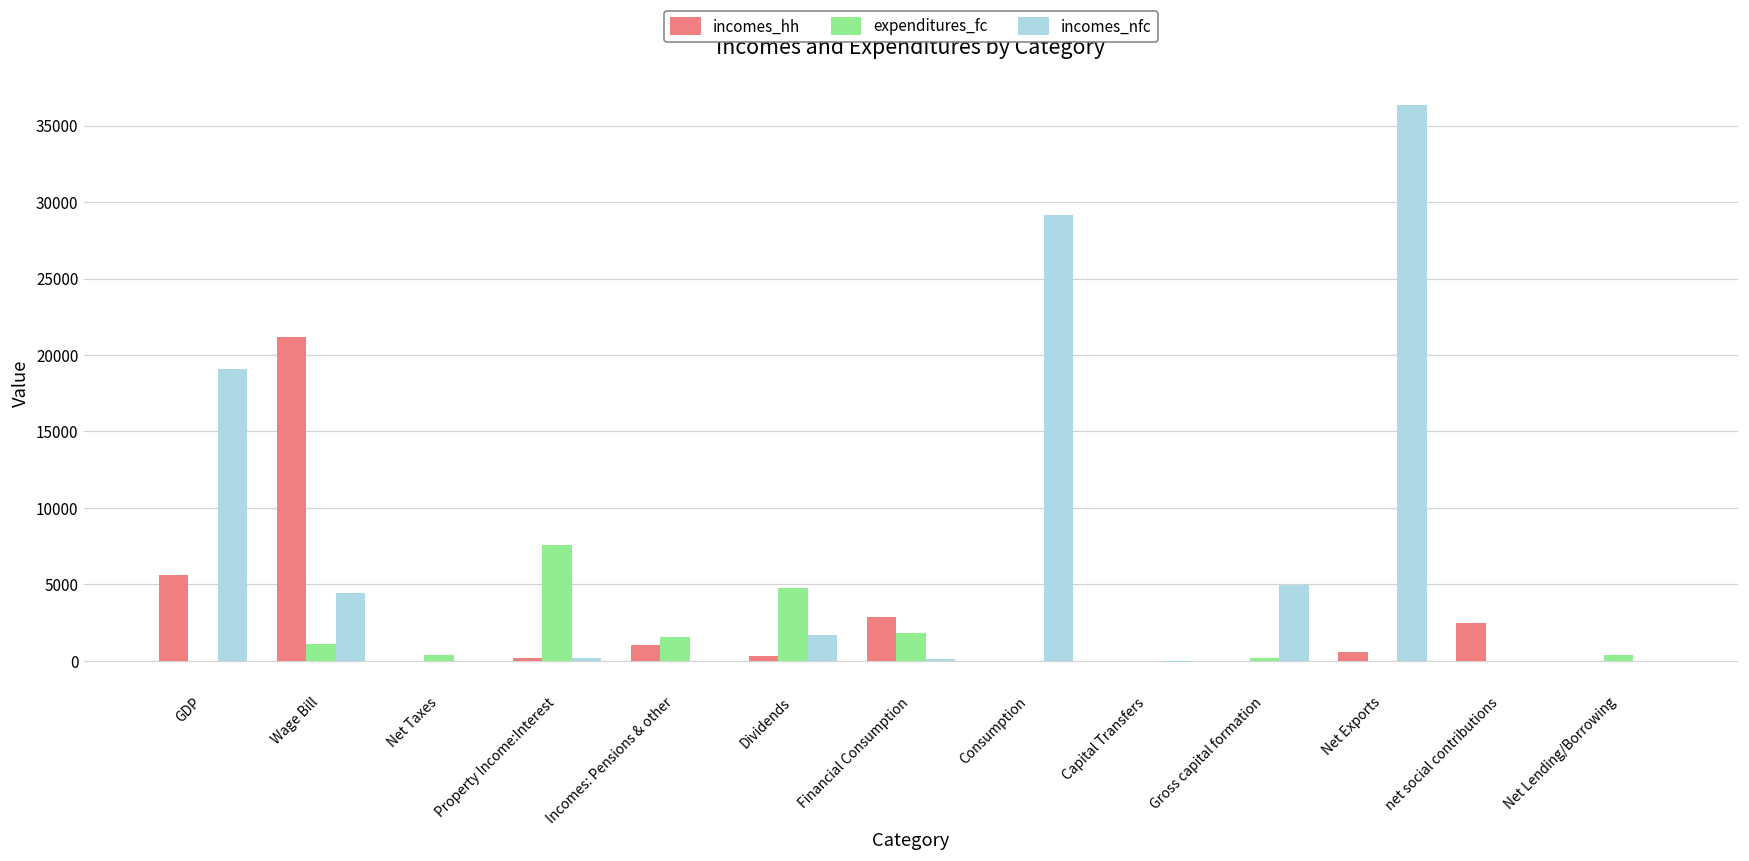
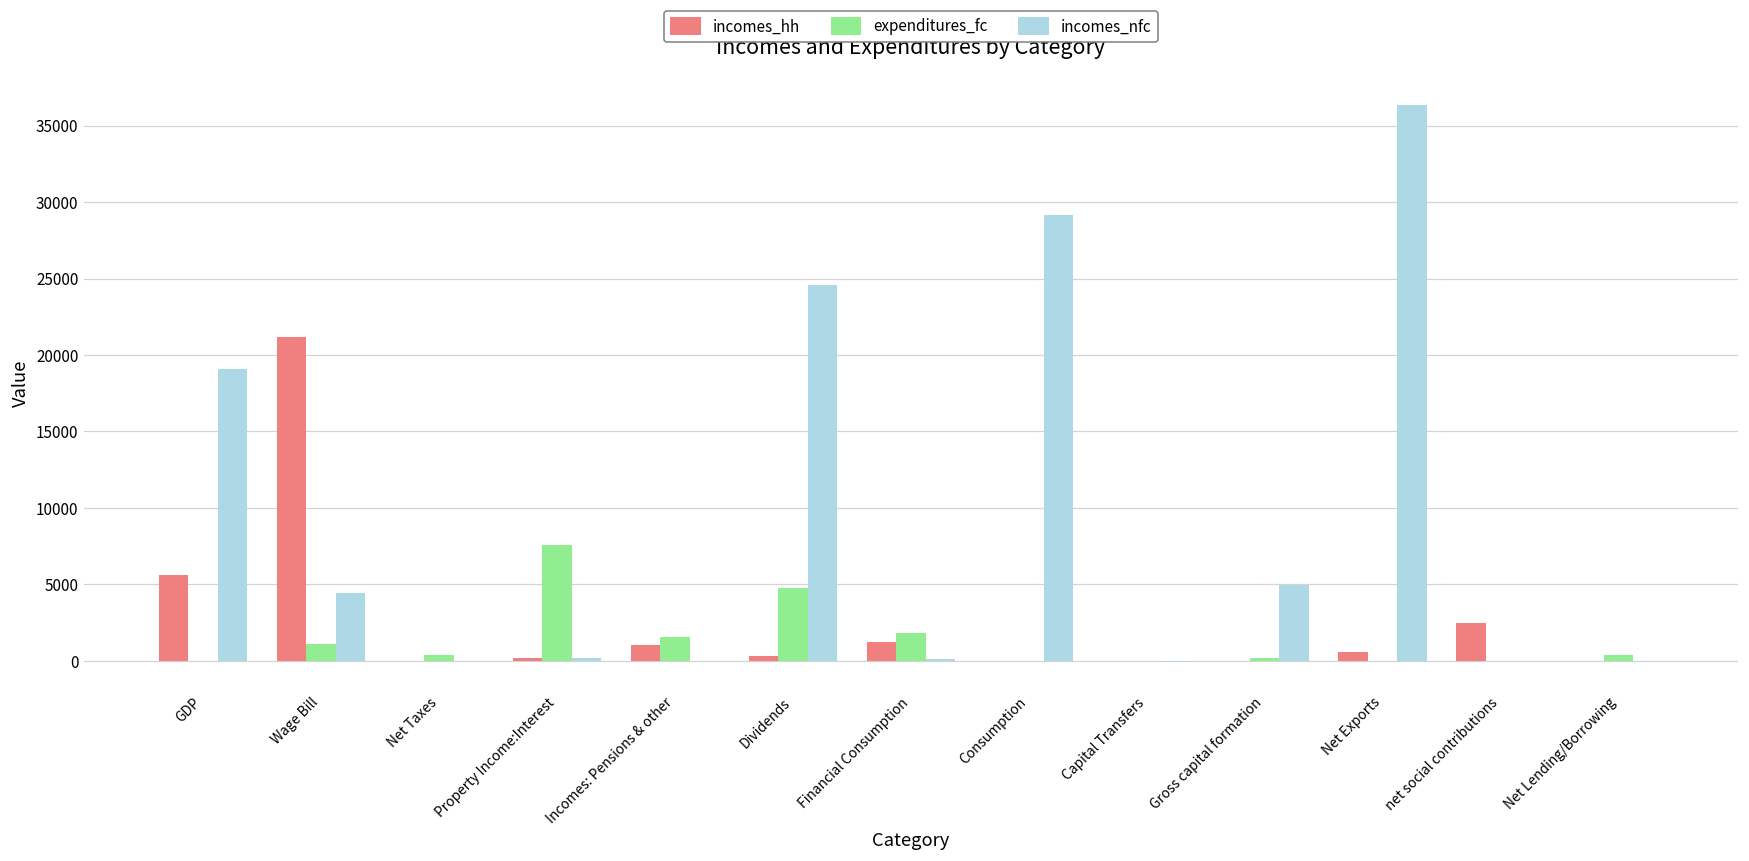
  {
    "incomes_hh": {
      "GDP": 5600,
      "Wage Bill": 21200,
      "Net Taxes": 0,
      "Property Income:Interest": 200,
      "Incomes: Pensions & other": 1000,
      "Dividends": 300,
-     "Financial Consumption": 2900,
+     "Financial Consumption": 1200,
      "Consumption": 0,
      "Gross capital formation": 0,
      "Net Exports": 600,
      "net social contributions": 2500,
      "Net Lending/Borrowing": 0
    },
    "expenditures_fc": {
      "GDP": 0,
      "Wage Bill": 1100,
      "Net Taxes": 400,
      "Property Income:Interest": 7600,
      "Incomes: Pensions & other": 1600,
      "Dividends": 4800,
      "Financial Consumption": 1800,
      "Consumption": 0,
      "Capital Transfers": 0,
      "Net Exports": 0,
      "net social contributions": 0,
      "Net Lending/Borrowing": 400
    },
    "incomes_nfc": {
      "GDP": 19100,
      "Wage Bill": 4400,
      "Net Taxes": 0,
      "Property Income:Interest": 200,
      "Incomes: Pensions & other": 0,
-     "Dividends": 1700,
+     "Dividends": 24600,
      "Consumption": 29200,
      "Gross capital formation": 4900,
      "Net Exports": 36400,
      "net social contributions": 0,
      "Net Lending/Borrowing": 0
    }
  }
